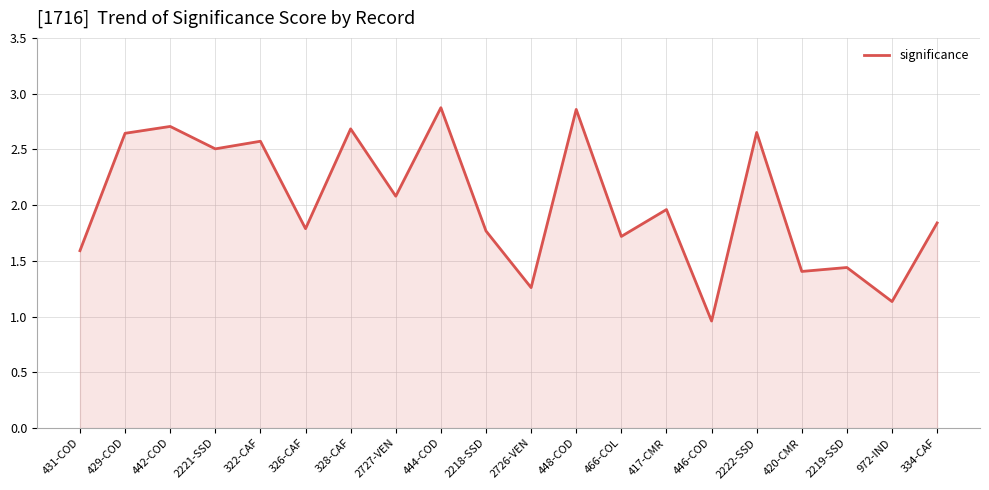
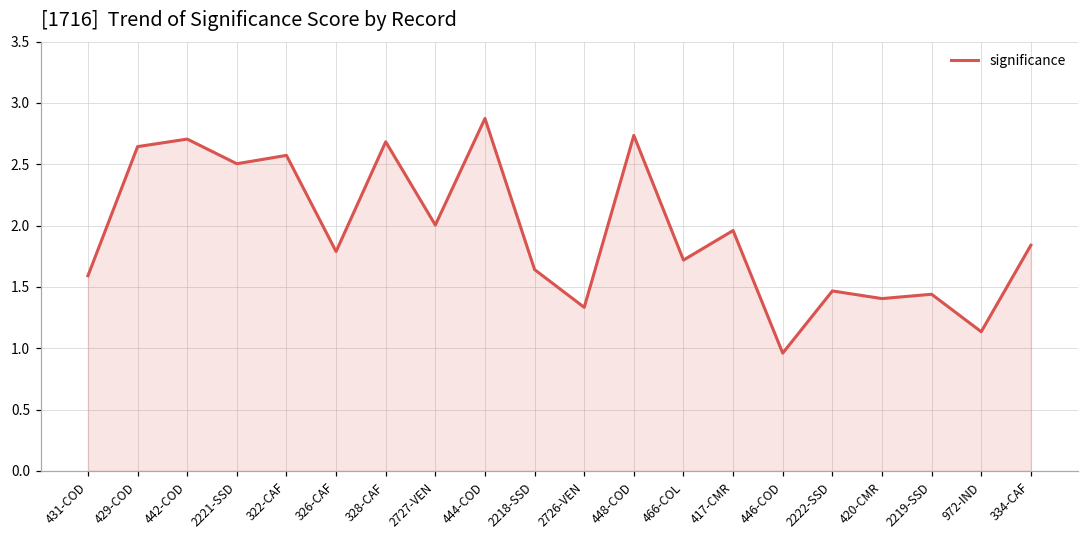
  {
    "431-COD": 1.59,
    "429-COD": 2.64,
    "442-COD": 2.71,
    "2221-SSD": 2.50,
    "322-CAF": 2.57,
    "326-CAF": 1.79,
    "328-CAF": 2.68,
-   "2727-VEN": 2.08,
+   "2727-VEN": 2.00,
    "444-COD": 2.87,
-   "2218-SSD": 1.77,
-   "2726-VEN": 1.26,
-   "448-COD": 2.86,
+   "2218-SSD": 1.64,
+   "2726-VEN": 1.33,
+   "448-COD": 2.74,
    "466-COL": 1.72,
    "417-CMR": 1.96,
    "446-COD": 0.96,
-   "2222-SSD": 2.65,
+   "2222-SSD": 1.47,
    "420-CMR": 1.40,
    "2219-SSD": 1.44,
    "972-IND": 1.13,
    "334-CAF": 1.84
  }
